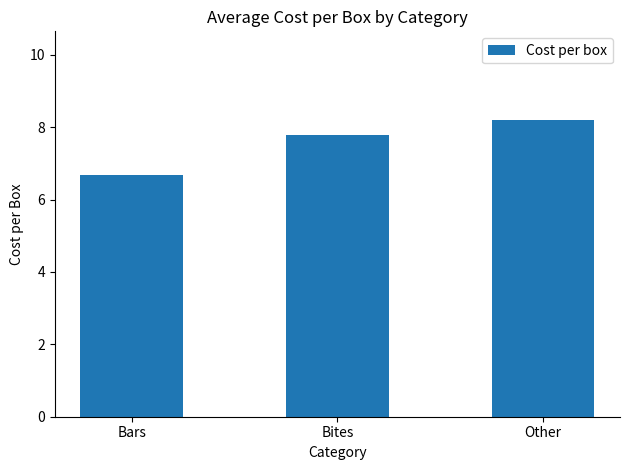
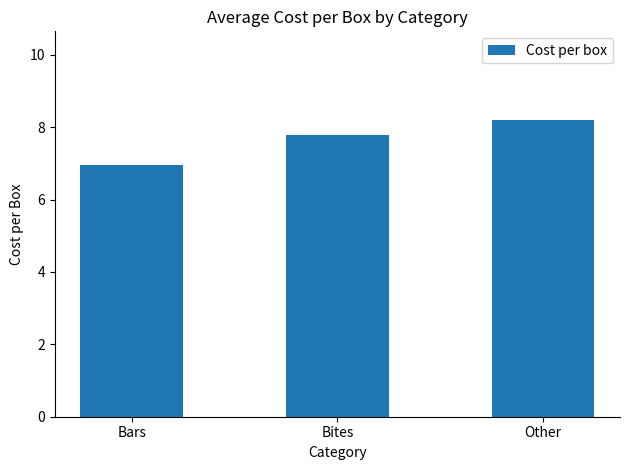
  {
-   "Bars": 6.7,
+   "Bars": 7.0,
    "Bites": 7.8,
    "Other": 8.2
  }
